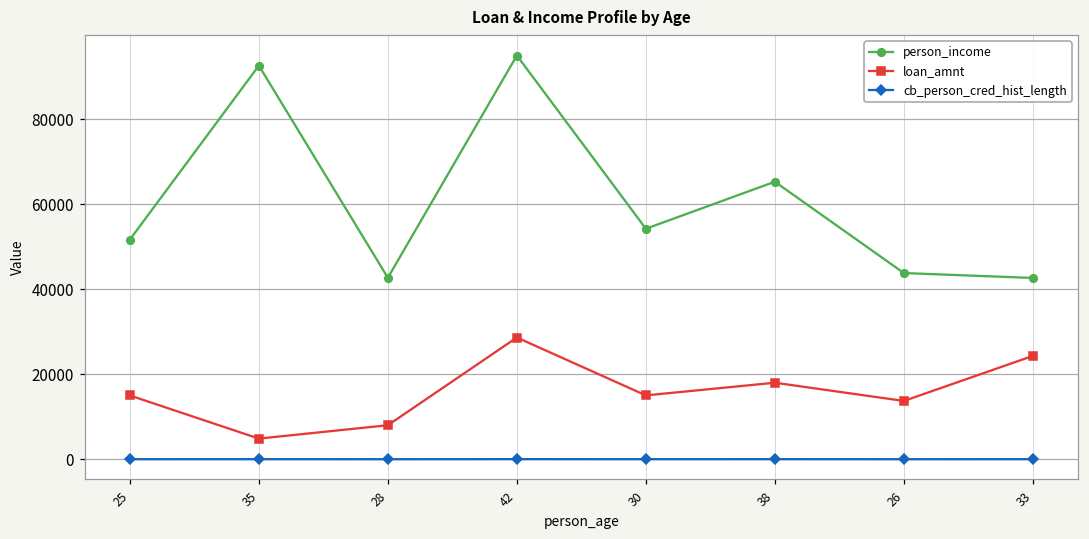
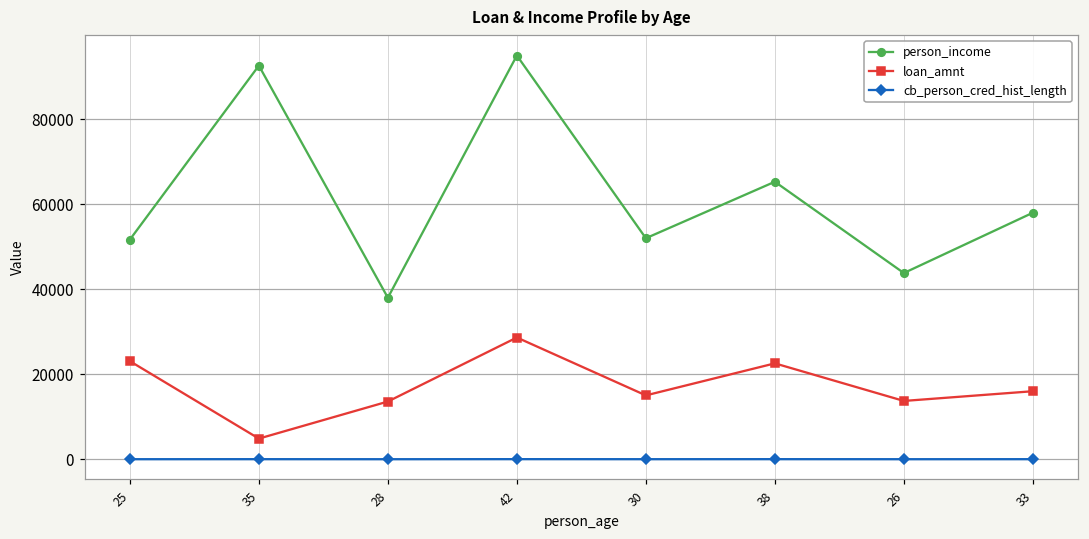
  {
    "person_income": {
      "25": 52000,
      "35": 93000,
-     "28": 43000,
+     "28": 38000,
      "42": 95000,
-     "30": 54000,
+     "30": 52000,
      "38": 65000,
      "26": 44000,
-     "33": 43000
+     "33": 58000
    },
    "loan_amnt": {
-     "25": 15000,
+     "25": 23000,
      "35": 5000,
-     "28": 8000,
+     "28": 14000,
      "42": 29000,
      "30": 15000,
-     "38": 18000,
+     "38": 23000,
      "26": 14000,
-     "33": 24000
+     "33": 16000
    },
    "cb_person_cred_hist_length": {
      "25": 0,
      "35": 0,
      "28": 0,
      "42": 0,
      "30": 0,
      "38": 0,
      "26": 0,
      "33": 0
    }
  }
